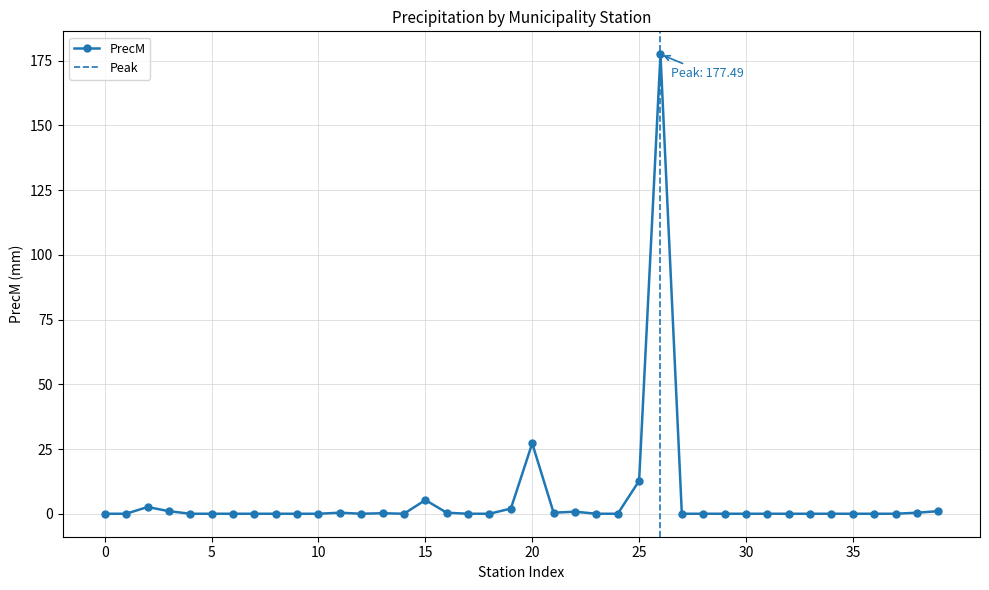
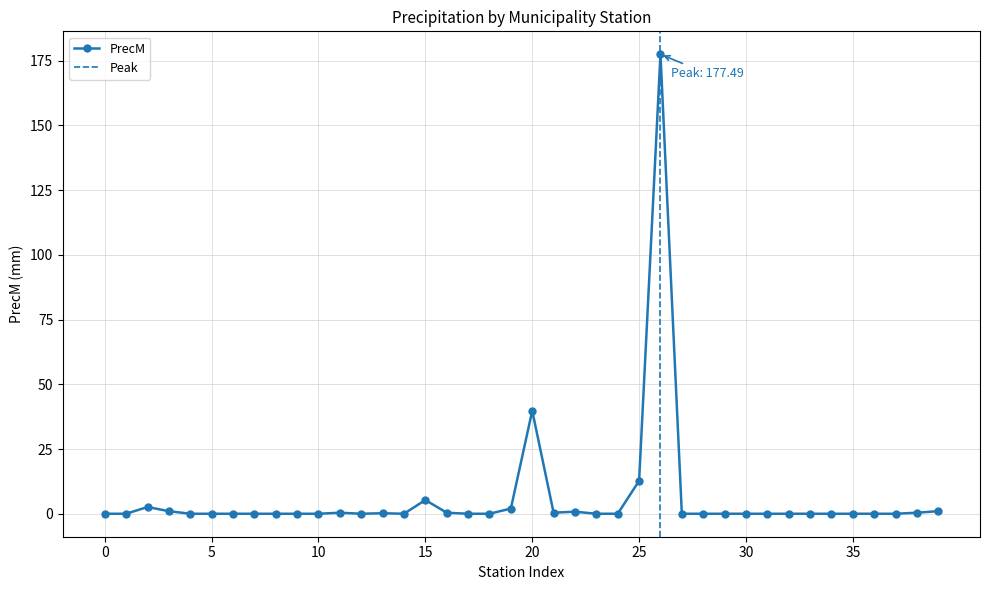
  {
    "0": 0,
    "5": 0,
    "10": 0,
    "15": 5,
-   "20": 27,
+   "20": 40,
    "25": 13,
    "30": 0,
    "35": 0
  }
